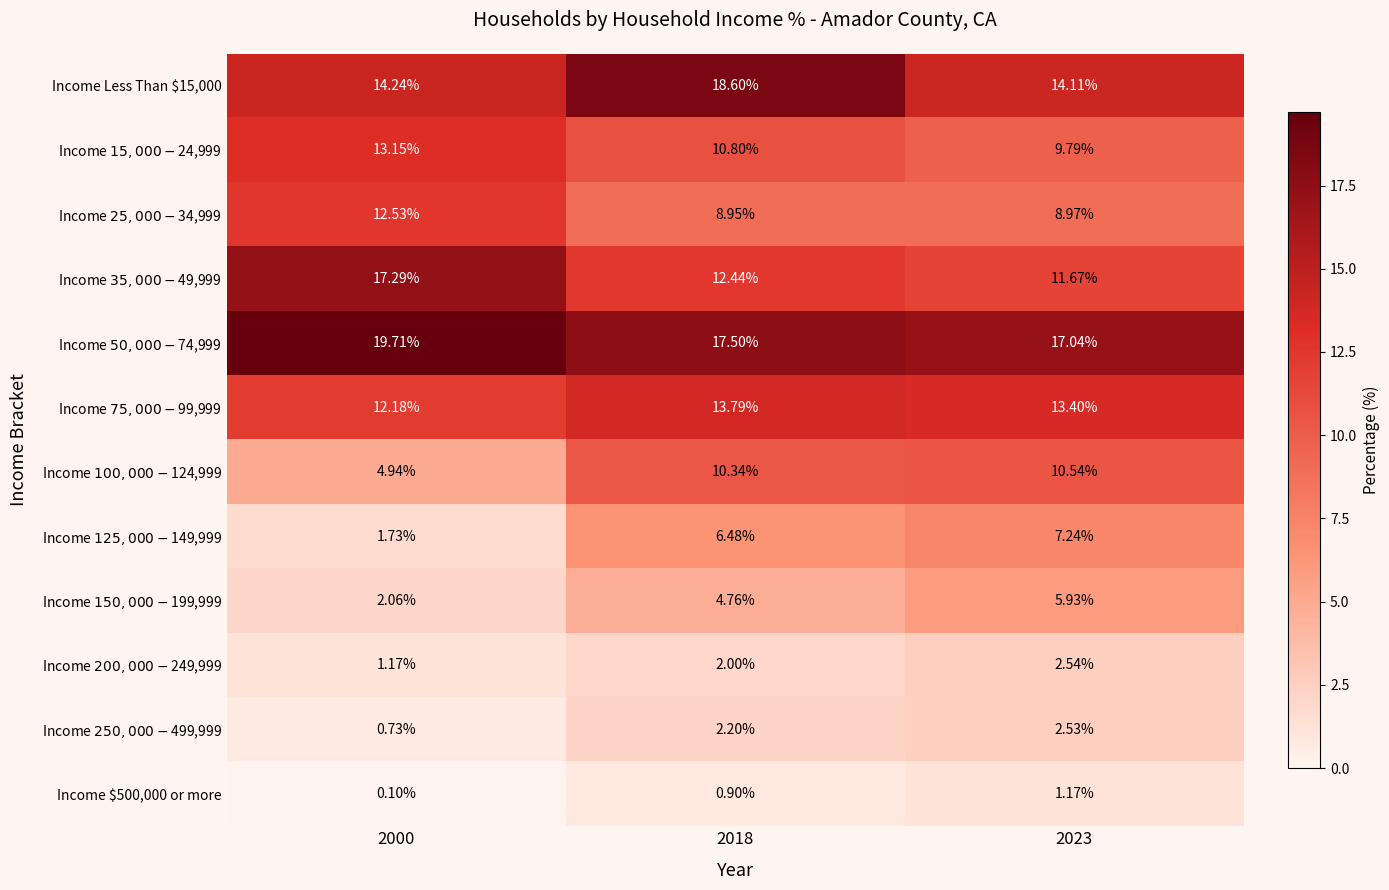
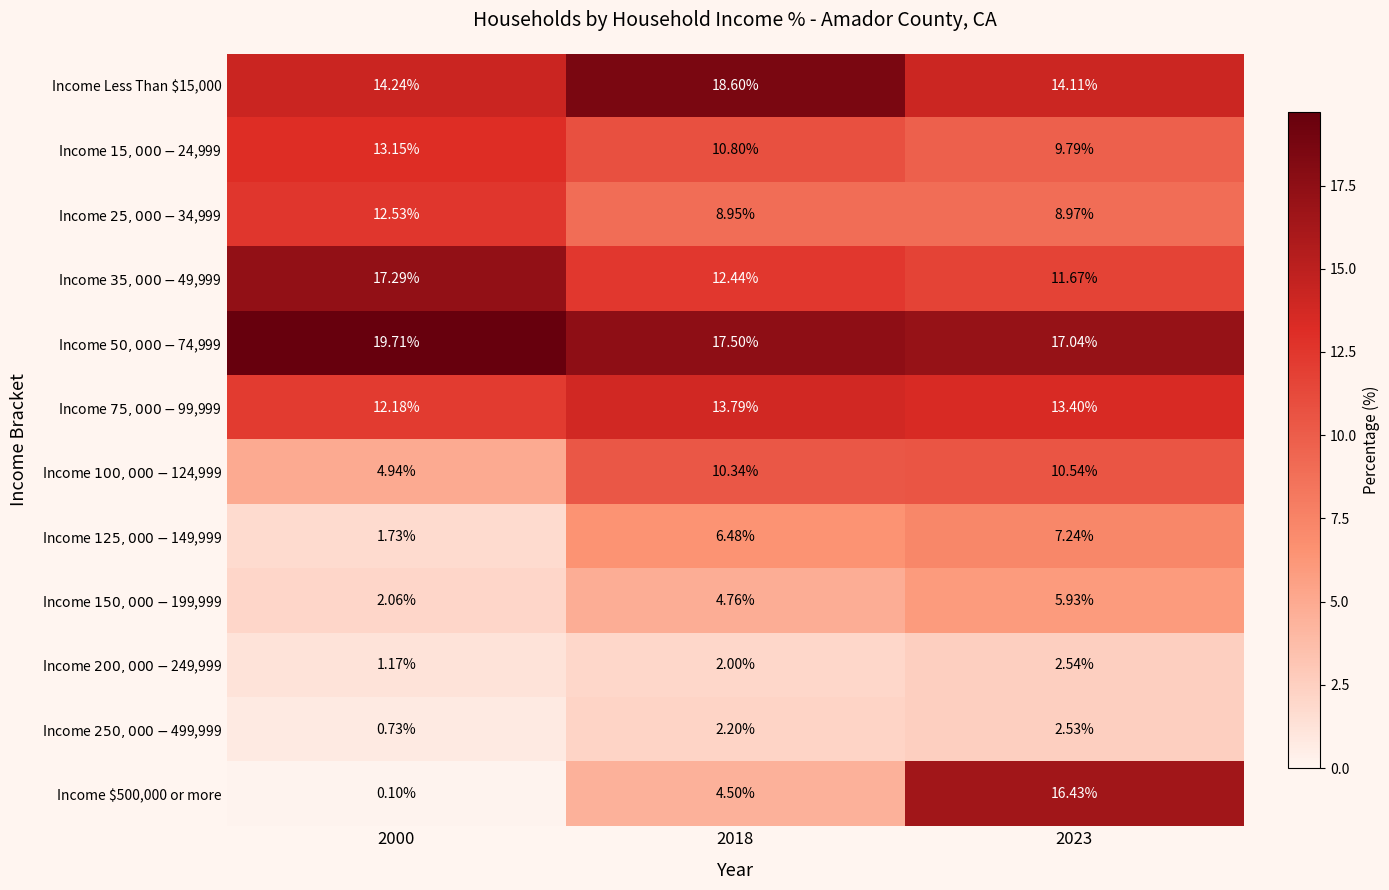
  {
    "Income Less Than $15,000": {
      "2000": "14.24%",
      "2018": "18.60%",
      "2023": "14.11%"
    },
    "Income $500,000 or more": {
      "2000": "0.10%",
-     "2018": "0.90%",
-     "2023": "1.17%"
+     "2018": "4.50%",
+     "2023": "16.43%"
    }
  }
